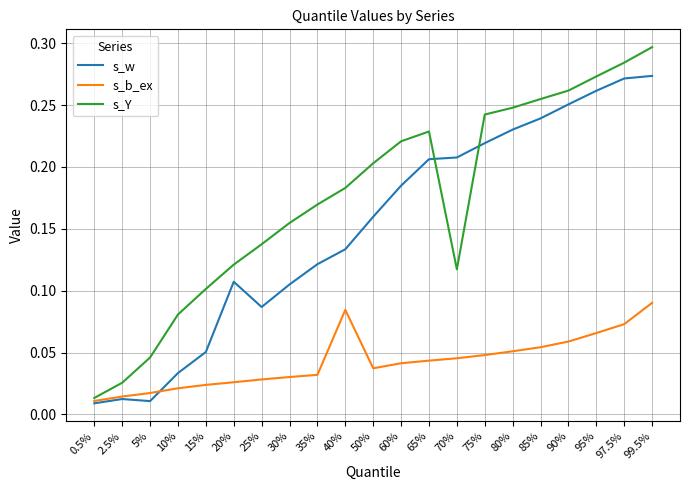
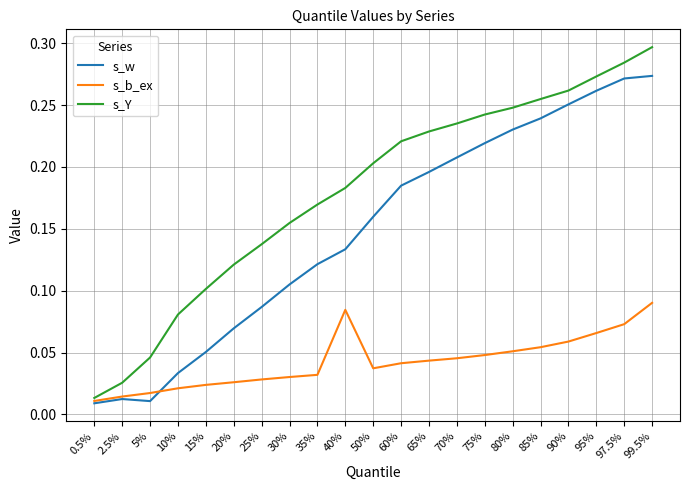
  {
    "s_w": {
      "5%": 0.011,
      "10%": 0.033,
      "15%": 0.050,
-     "20%": 0.107,
+     "20%": 0.070,
      "25%": 0.087,
      "30%": 0.105,
      "35%": 0.121,
      "40%": 0.133,
      "50%": 0.160,
      "60%": 0.185,
-     "65%": 0.206,
+     "65%": 0.196,
      "70%": 0.208,
      "75%": 0.219,
      "80%": 0.230,
      "85%": 0.239,
      "90%": 0.251,
      "95%": 0.262,
      "97.5%": 0.271,
      "99.5%": 0.274
    },
    "s_b_ex": {
      "5%": 0.017,
      "10%": 0.021,
      "15%": 0.024,
      "20%": 0.026,
      "25%": 0.028,
      "30%": 0.030,
      "35%": 0.032,
      "40%": 0.085,
      "50%": 0.037,
      "60%": 0.041,
      "65%": 0.043,
      "70%": 0.045,
      "75%": 0.048,
      "80%": 0.051,
      "85%": 0.054,
      "90%": 0.059,
      "95%": 0.066,
      "97.5%": 0.073,
      "99.5%": 0.090
    },
    "s_Y": {
      "0.5%": 0.013,
      "2.5%": 0.026,
      "5%": 0.046,
      "10%": 0.081,
      "15%": 0.101,
      "20%": 0.121,
      "25%": 0.138,
      "30%": 0.155,
      "35%": 0.170,
      "40%": 0.183,
      "50%": 0.203,
      "60%": 0.221,
      "65%": 0.229,
-     "70%": 0.117,
+     "70%": 0.235,
      "75%": 0.242,
      "80%": 0.248,
      "85%": 0.255,
      "90%": 0.262,
      "95%": 0.273,
      "97.5%": 0.284,
      "99.5%": 0.297
    }
  }
